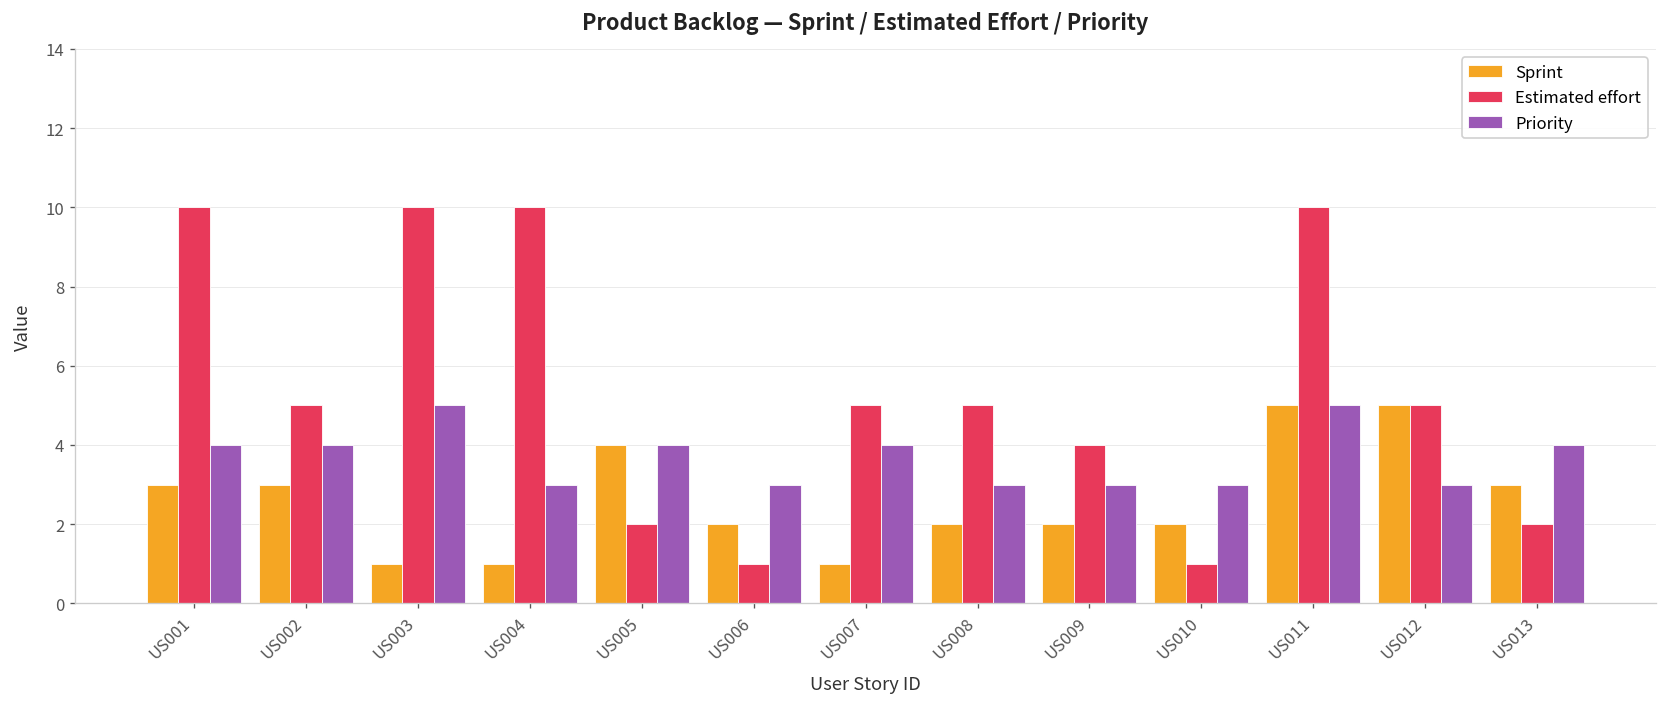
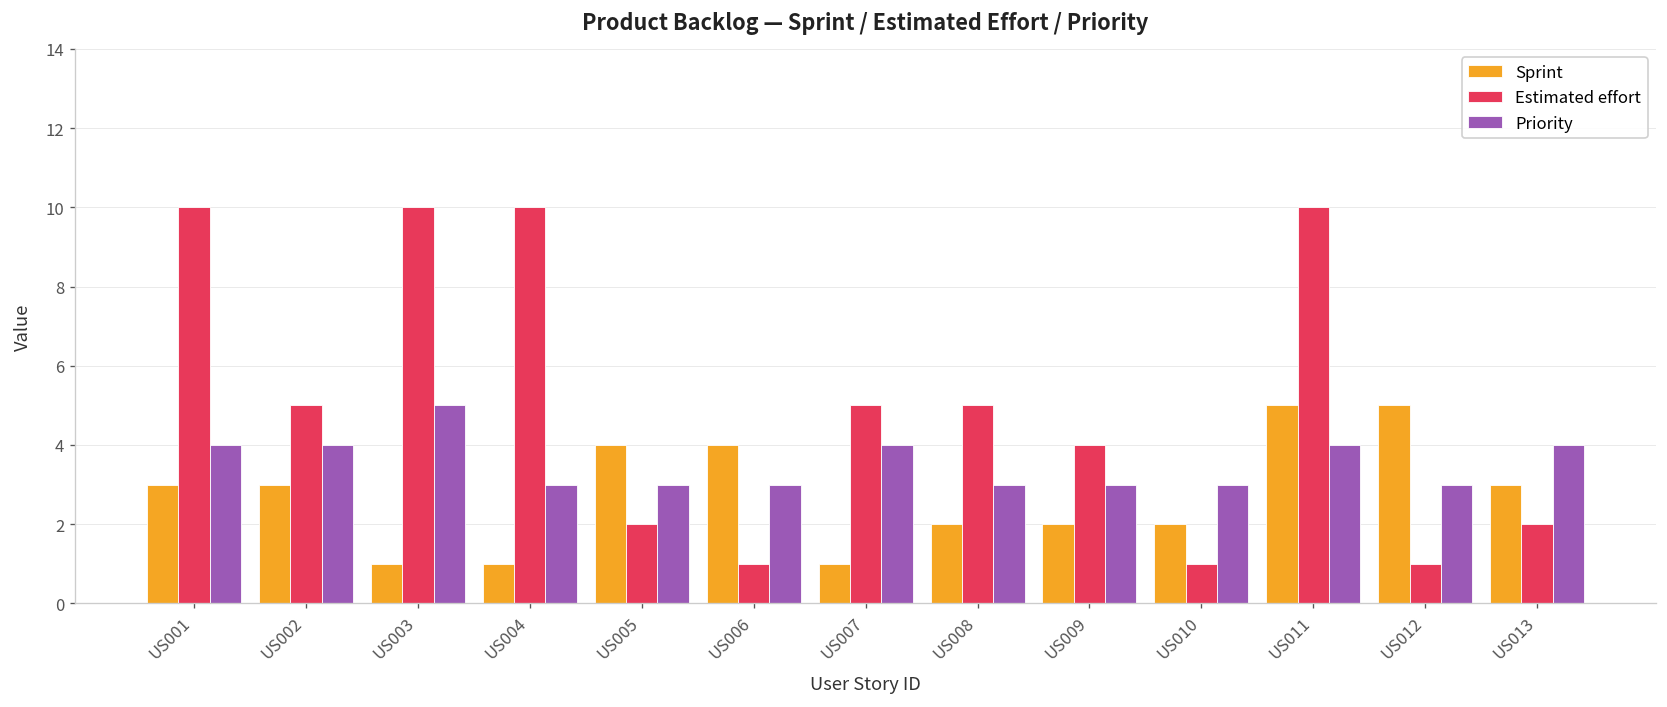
  {
    "Sprint": {
      "US001": 3,
      "US002": 3,
      "US003": 1,
      "US004": 1,
      "US005": 4,
-     "US006": 2,
+     "US006": 4,
      "US007": 1,
      "US008": 2,
      "US009": 2,
      "US010": 2,
      "US011": 5,
      "US012": 5,
      "US013": 3
    },
    "Estimated effort": {
      "US001": 10,
      "US002": 5,
      "US003": 10,
      "US004": 10,
      "US005": 2,
      "US006": 1,
      "US007": 5,
      "US008": 5,
      "US009": 4,
      "US010": 1,
      "US011": 10,
-     "US012": 5,
+     "US012": 1,
      "US013": 2
    },
    "Priority": {
      "US001": 4,
      "US002": 4,
      "US003": 5,
      "US004": 3,
-     "US005": 4,
+     "US005": 3,
      "US006": 3,
      "US007": 4,
      "US008": 3,
      "US009": 3,
      "US010": 3,
-     "US011": 5,
+     "US011": 4,
      "US012": 3,
      "US013": 4
    }
  }
